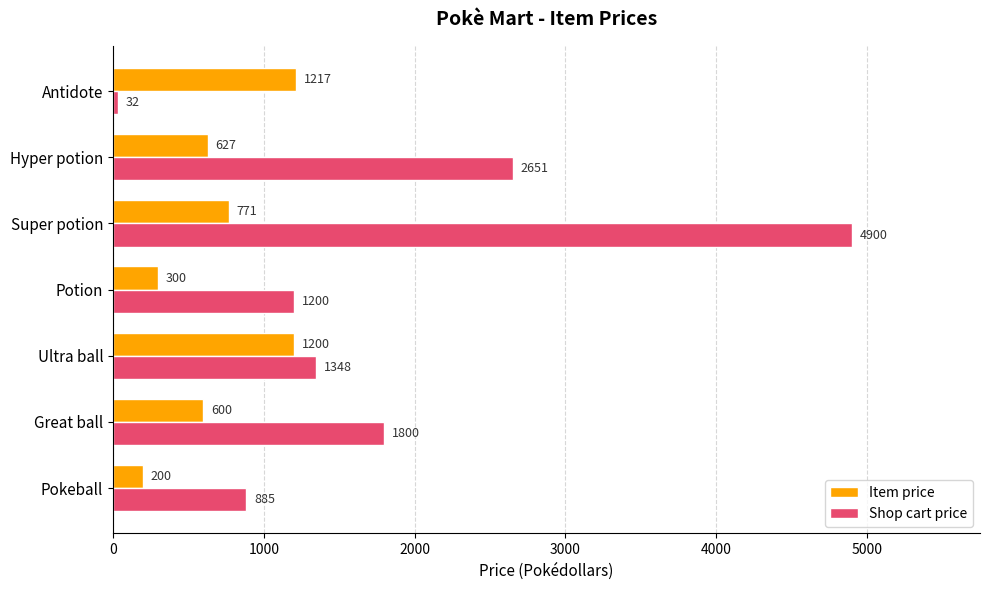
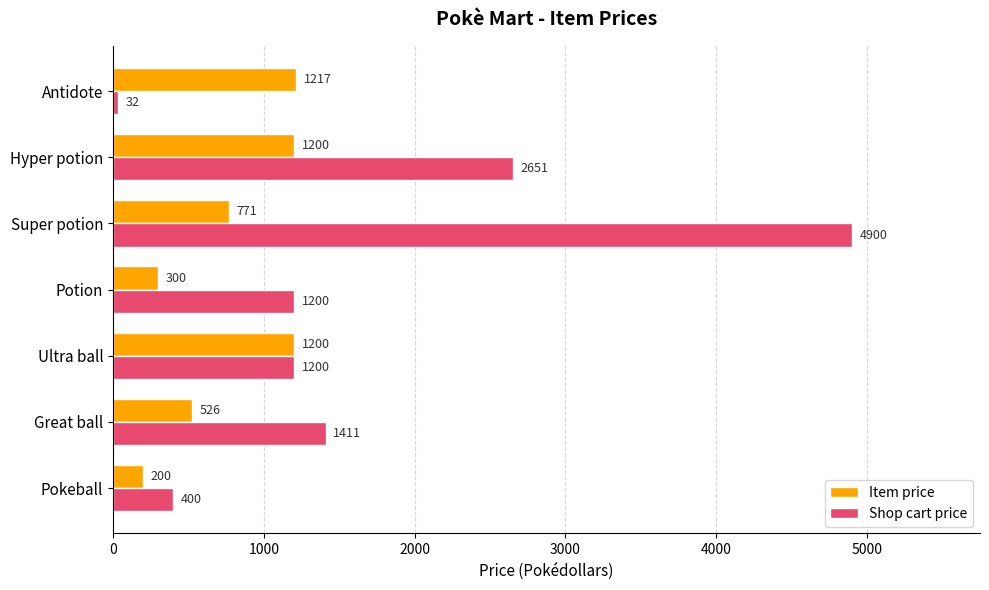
  {
    "Item price": {
      "Antidote": 1217,
-     "Hyper potion": 627,
+     "Hyper potion": 1200,
      "Super potion": 771,
      "Potion": 300,
      "Ultra ball": 1200,
-     "Great ball": 600,
+     "Great ball": 526,
      "Pokeball": 200
    },
    "Shop cart price": {
      "Antidote": 32,
      "Hyper potion": 2651,
      "Super potion": 4900,
      "Potion": 1200,
-     "Ultra ball": 1348,
-     "Great ball": 1800,
-     "Pokeball": 885
+     "Ultra ball": 1200,
+     "Great ball": 1411,
+     "Pokeball": 400
    }
  }
